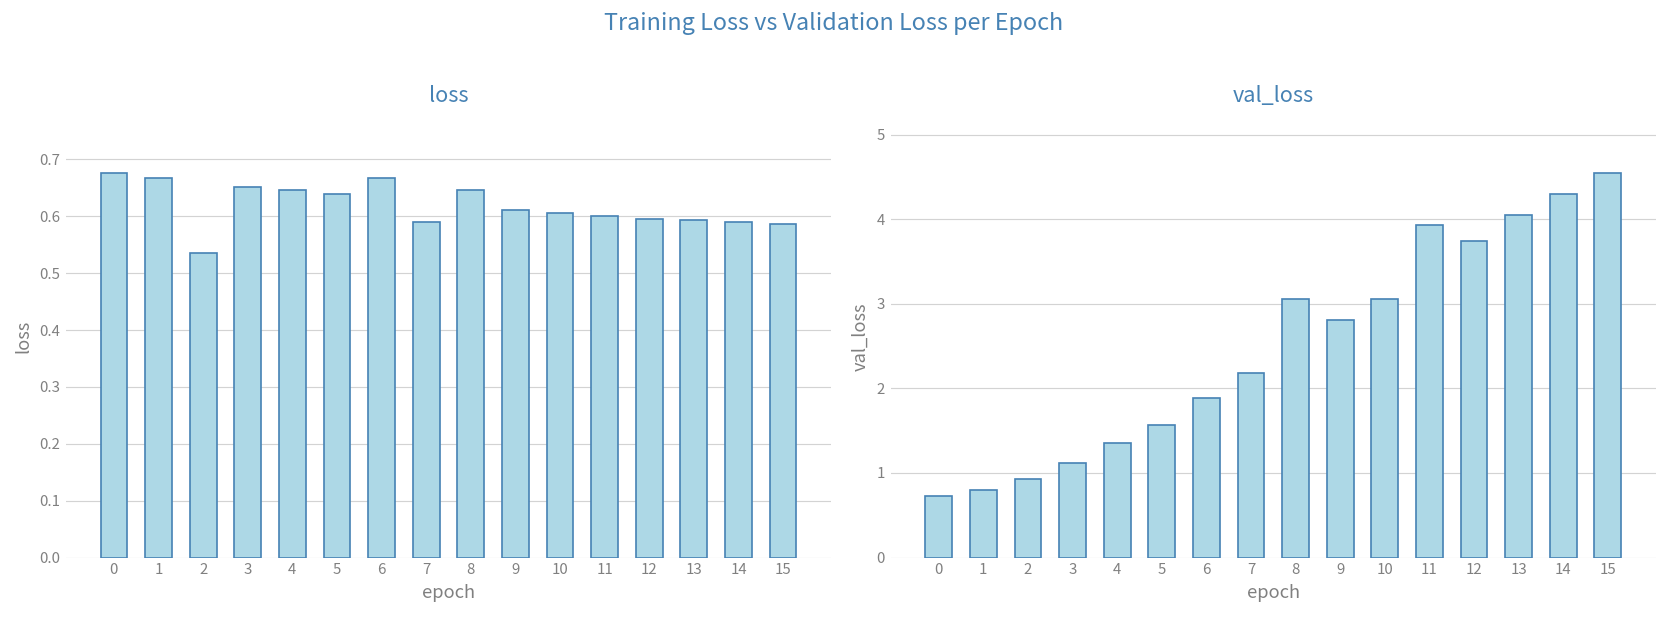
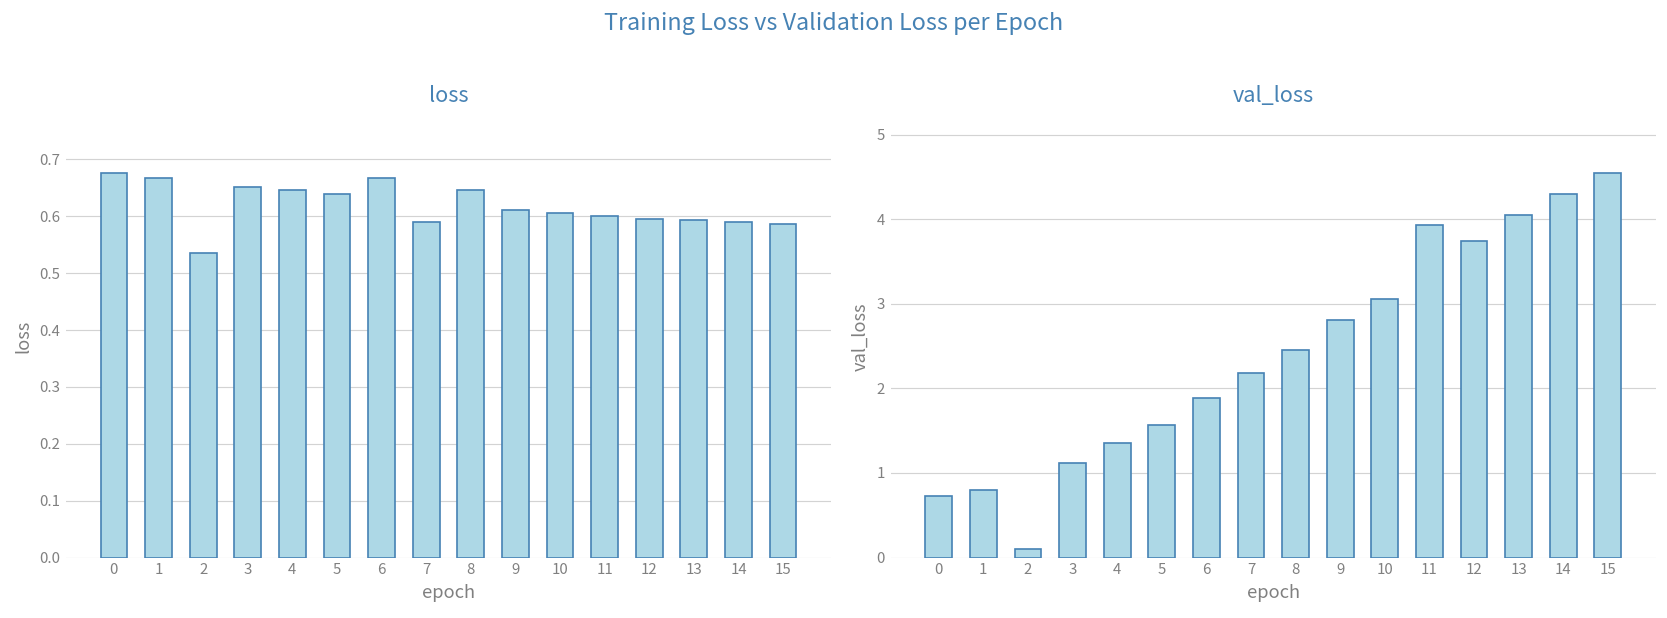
  {
    "loss": {
      "0": 0.68,
      "1": 0.67,
      "2": 0.54,
      "3": 0.65,
      "4": 0.65,
      "5": 0.64,
      "6": 0.67,
      "7": 0.59,
      "8": 0.65,
      "9": 0.61,
      "10": 0.61,
      "11": 0.60,
      "12": 0.60,
      "13": 0.59,
      "14": 0.59,
      "15": 0.59
    },
    "val_loss": {
      "0": 0.7,
      "1": 0.8,
-     "2": 0.9,
+     "2": 0.1,
      "3": 1.1,
      "4": 1.3,
      "5": 1.6,
      "6": 1.9,
      "7": 2.2,
-     "8": 3.1,
+     "8": 2.4,
      "9": 2.8,
      "10": 3.1,
      "11": 3.9,
      "12": 3.7,
      "13": 4.0,
      "14": 4.3,
      "15": 4.5
    }
  }
